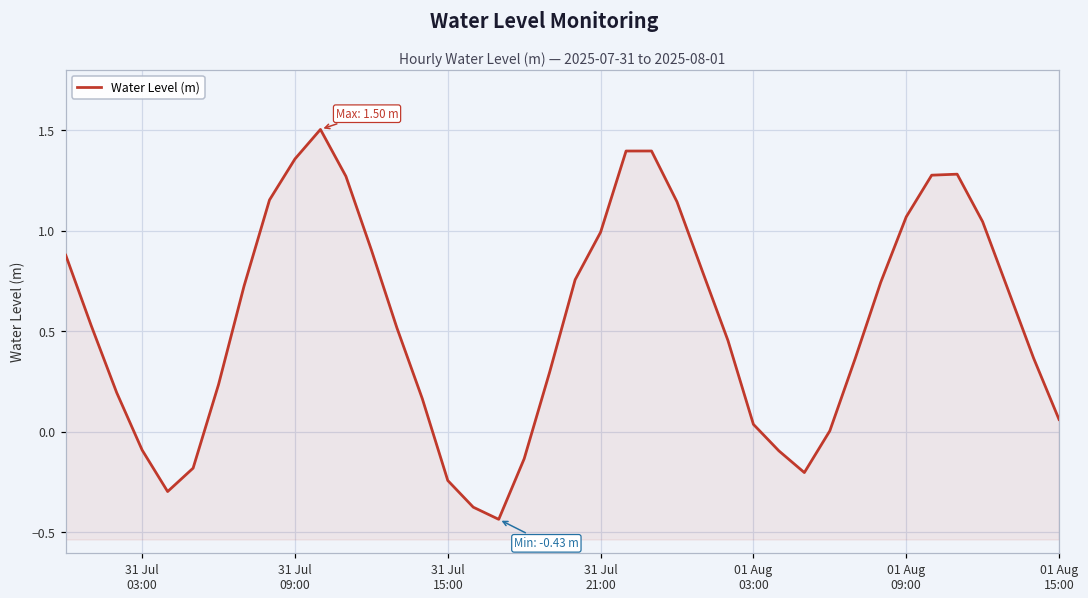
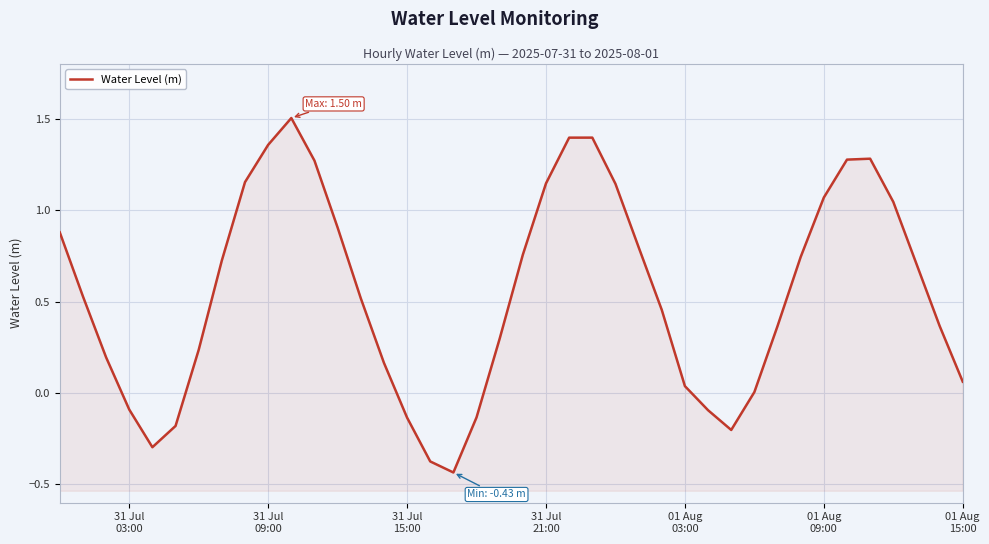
  {
    "31 Jul 03:00": -0.09,
    "31 Jul 09:00": 1.36,
-   "31 Jul 15:00": -0.24,
-   "31 Jul 21:00": 0.99,
+   "31 Jul 15:00": -0.13,
+   "31 Jul 21:00": 1.15,
    "01 Aug 03:00": 0.04,
    "01 Aug 09:00": 1.07,
    "01 Aug 15:00": 0.06
  }
